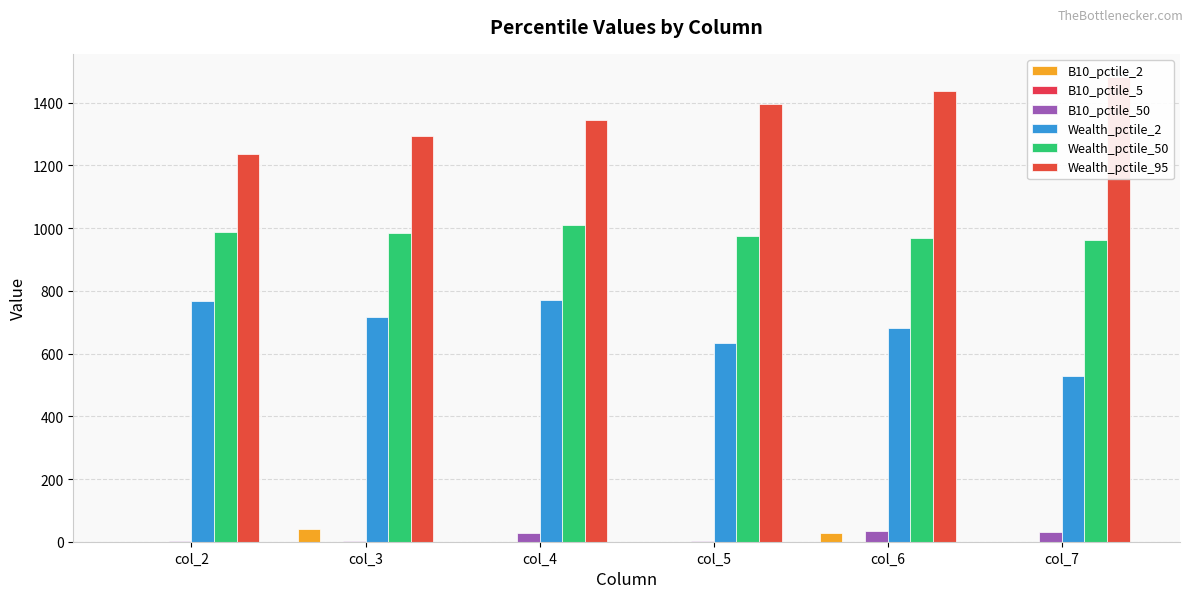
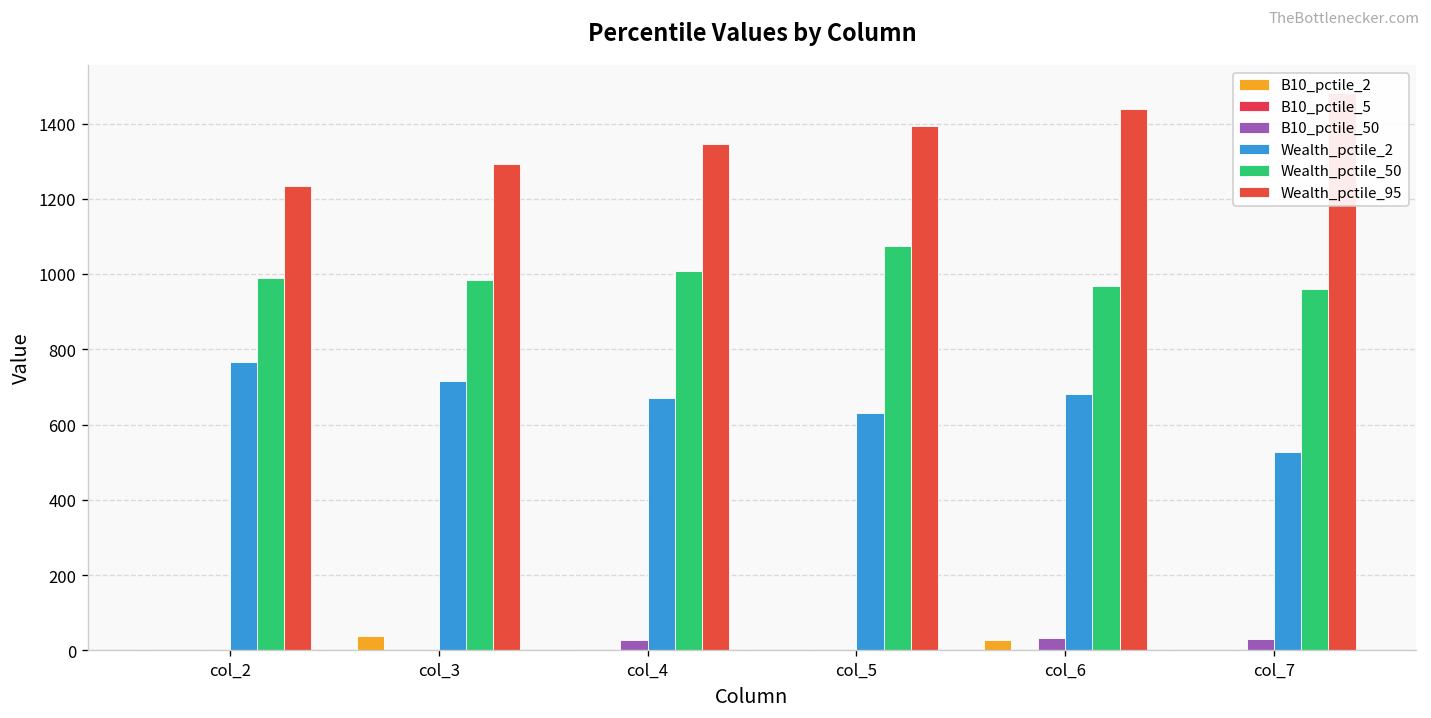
  {
    "B10_pctile_2": {
      "col_3": 40,
      "col_6": 30
    },
    "B10_pctile_50": {
      "col_4": 30,
      "col_6": 30,
      "col_7": 30
    },
    "Wealth_pctile_2": {
      "col_2": 770,
      "col_3": 720,
-     "col_4": 770,
+     "col_4": 670,
      "col_5": 630,
      "col_6": 680,
      "col_7": 530
    },
    "Wealth_pctile_50": {
      "col_2": 990,
      "col_3": 980,
      "col_4": 1010,
-     "col_5": 970,
+     "col_5": 1080,
      "col_6": 970,
      "col_7": 960
    }
  }
